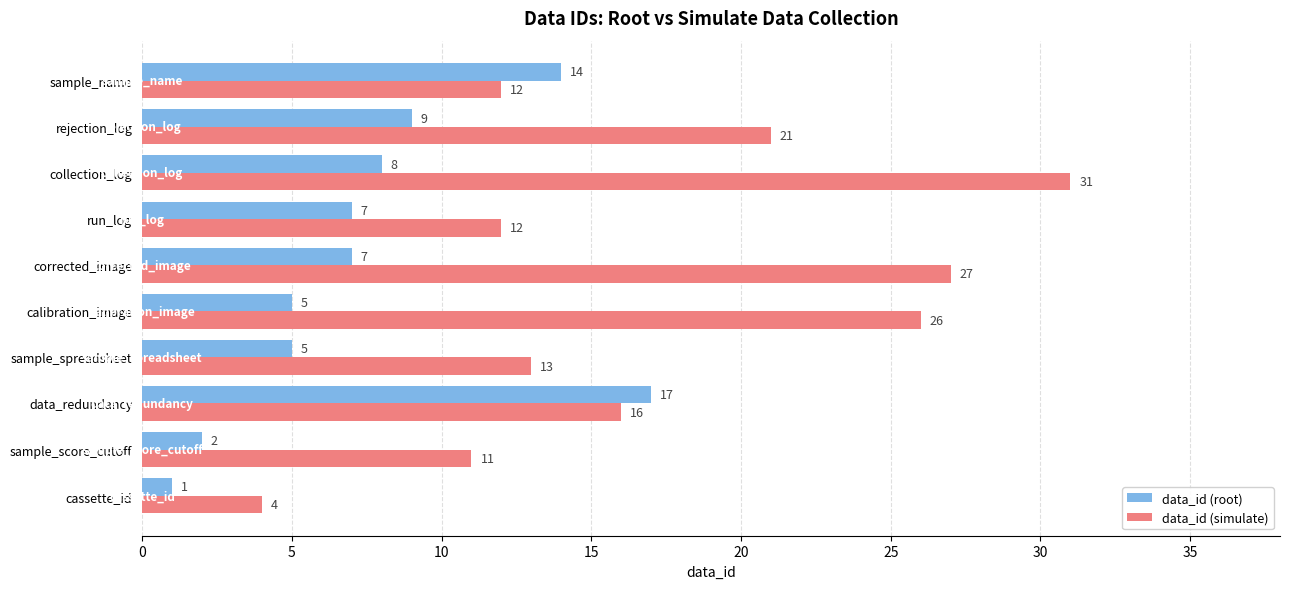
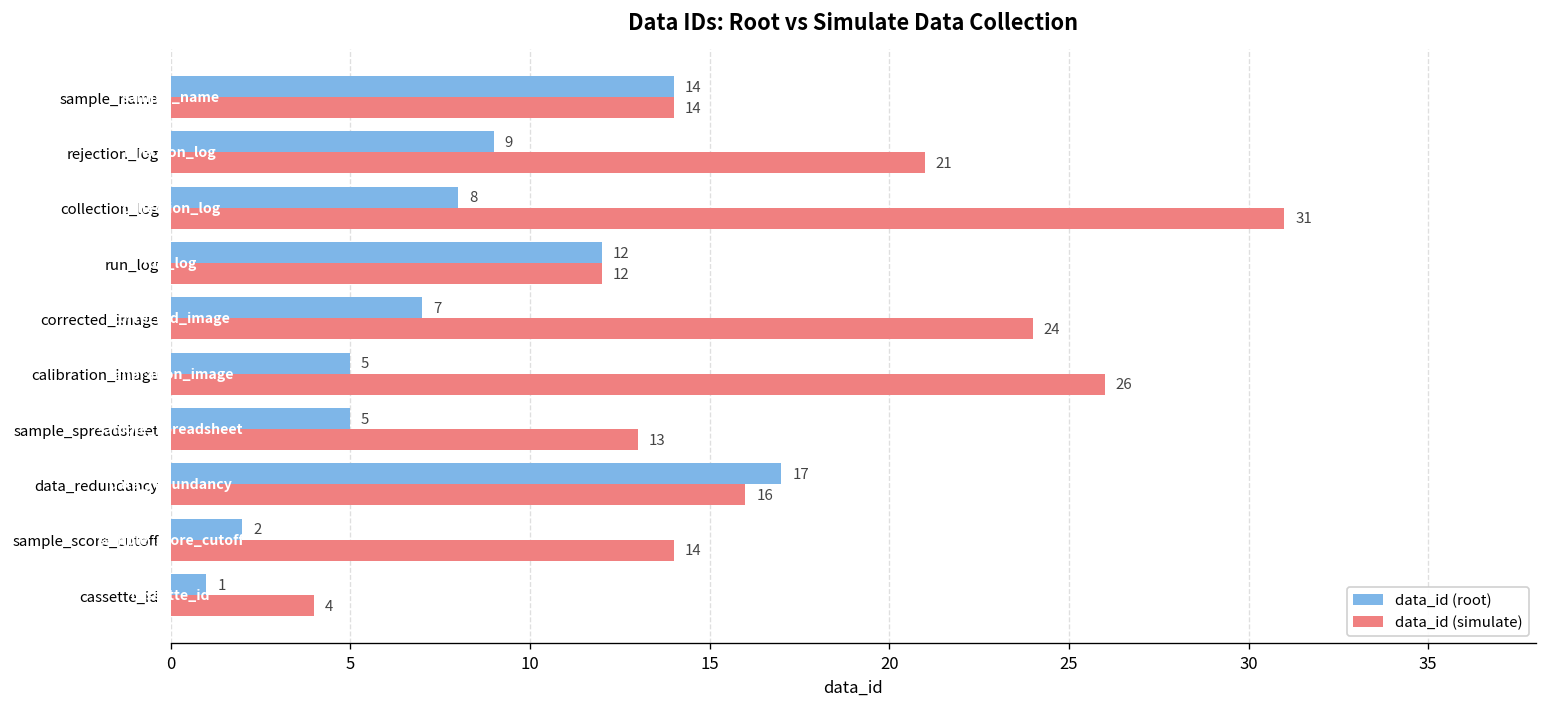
  {
    "data_id (root)": {
      "sample_name": 14,
      "rejection_log": 9,
      "collection_log": 8,
-     "run_log": 7,
+     "run_log": 12,
      "corrected_image": 7,
      "calibration_image": 5,
      "sample_spreadsheet": 5,
      "data_redundancy": 17
    },
    "data_id (simulate)": {
-     "sample_name": 12,
+     "sample_name": 14,
      "rejection_log": 21,
      "collection_log": 31,
      "run_log": 12,
-     "corrected_image": 27,
+     "corrected_image": 24,
      "calibration_image": 26,
      "sample_spreadsheet": 13,
      "data_redundancy": 16,
-     "sample_score_cutoff": 11,
+     "sample_score_cutoff": 14,
      "cassette_id": 4
    }
  }
